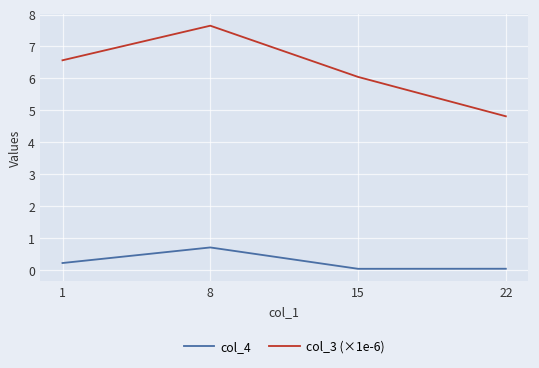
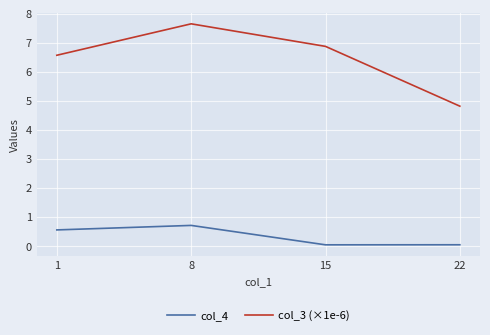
  {
    "col_4": {
-     "1": 0.2,
+     "1": 0.6,
      "8": 0.7,
      "15": 0.0,
      "22": 0.0
    },
    "col_3 (×1e-6)": {
      "1": 6.6,
      "8": 7.7,
-     "15": 6.0,
+     "15": 6.9,
      "22": 4.8
    }
  }
